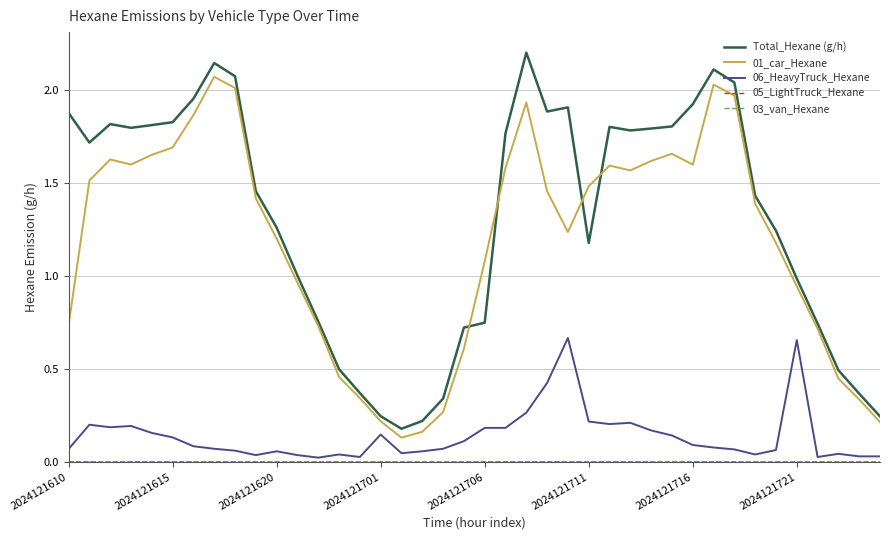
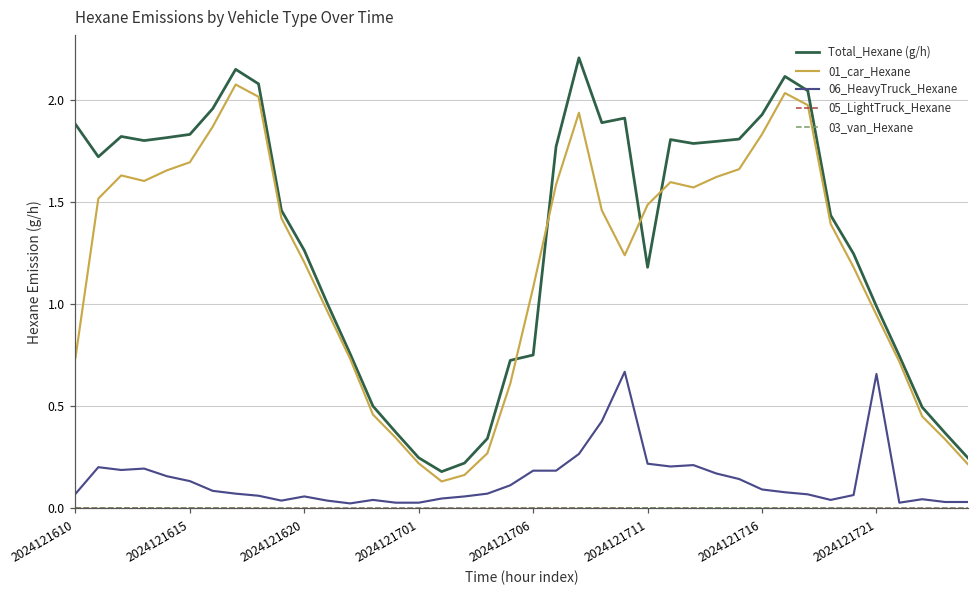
  {
    "Total_Hexane (g/h)": {
      "2024121610": 1.88,
      "2024121615": 1.83,
      "2024121620": 1.26,
      "2024121701": 0.25,
      "2024121706": 0.75,
      "2024121711": 1.18,
      "2024121716": 1.93,
      "2024121721": 0.99
    },
    "01_car_Hexane": {
      "2024121610": 0.74,
      "2024121615": 1.69,
      "2024121620": 1.20,
      "2024121701": 0.22,
      "2024121706": 1.08,
      "2024121711": 1.48,
-     "2024121716": 1.60,
+     "2024121716": 1.83,
      "2024121721": 0.95
    },
    "06_HeavyTruck_Hexane": {
      "2024121610": 0.07,
      "2024121615": 0.13,
      "2024121620": 0.06,
-     "2024121701": 0.15,
+     "2024121701": 0.03,
      "2024121706": 0.18,
      "2024121711": 0.22,
      "2024121716": 0.09,
      "2024121721": 0.66
    },
    "03_van_Hexane": {
      "2024121610": 0.00,
      "2024121615": 0.00,
      "2024121620": 0.00,
      "2024121701": 0.00,
      "2024121706": 0.00,
      "2024121711": 0.00,
      "2024121716": 0.00,
      "2024121721": 0.00
    }
  }
